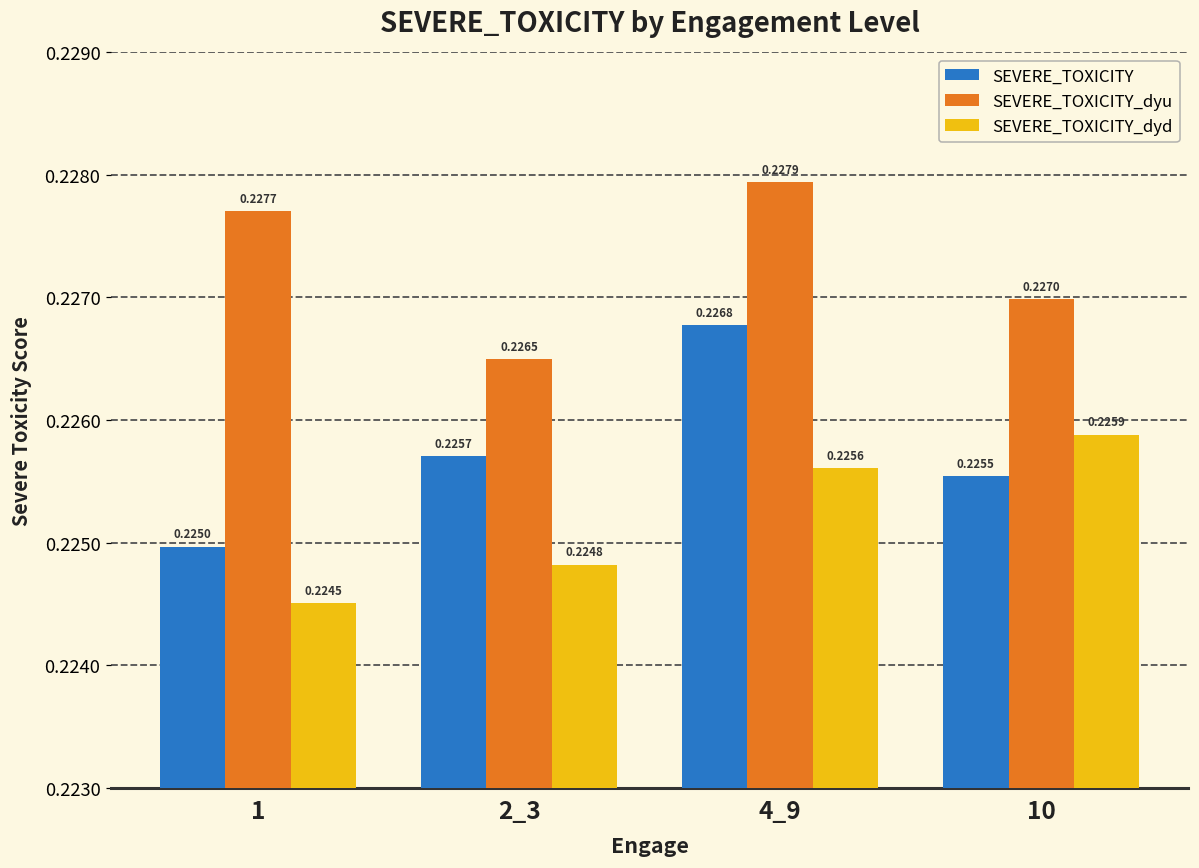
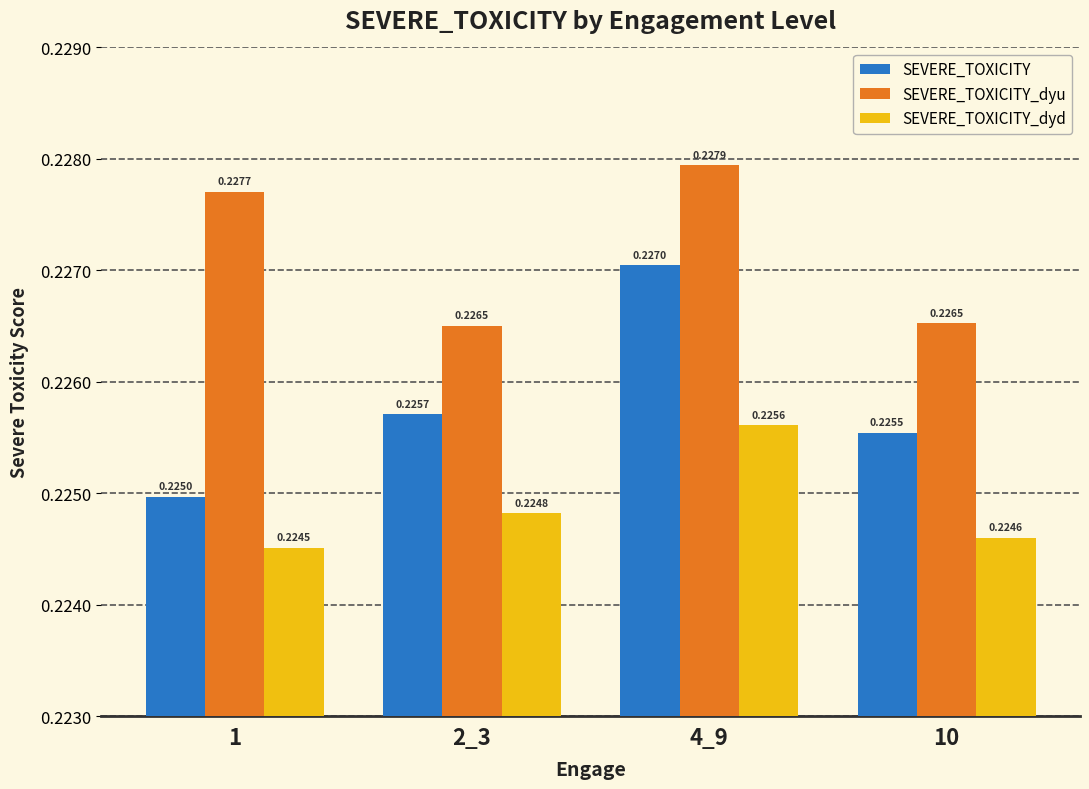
  {
    "SEVERE_TOXICITY": {
      "1": 0.2250,
      "2_3": 0.2257,
-     "4_9": 0.2268,
+     "4_9": 0.2270,
      "10": 0.2255
    },
    "SEVERE_TOXICITY_dyu": {
      "1": 0.2277,
      "2_3": 0.2265,
      "4_9": 0.2279,
-     "10": 0.2270
+     "10": 0.2265
    },
    "SEVERE_TOXICITY_dyd": {
      "1": 0.2245,
      "2_3": 0.2248,
      "4_9": 0.2256,
-     "10": 0.2259
+     "10": 0.2246
    }
  }
